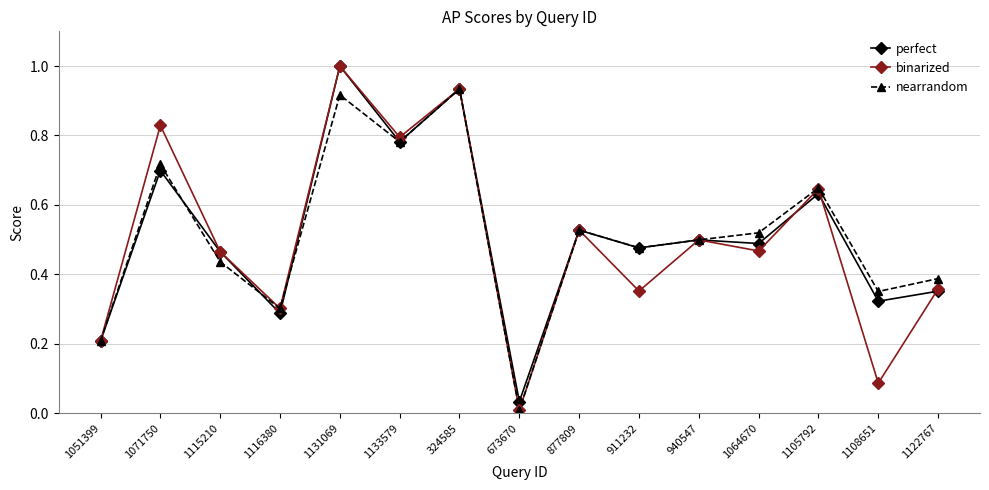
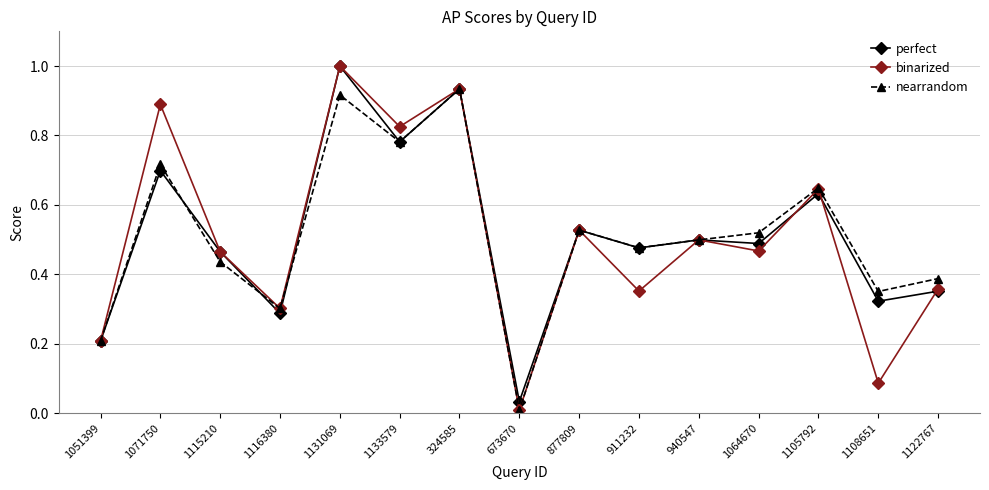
  {
    "binarized": {
-     "1071750": 0.83,
-     "1133579": 0.80,
+     "1071750": 0.89,
+     "1133579": 0.83,
      "911232": 0.35,
      "1064670": 0.47,
      "1108651": 0.09
    }
  }
